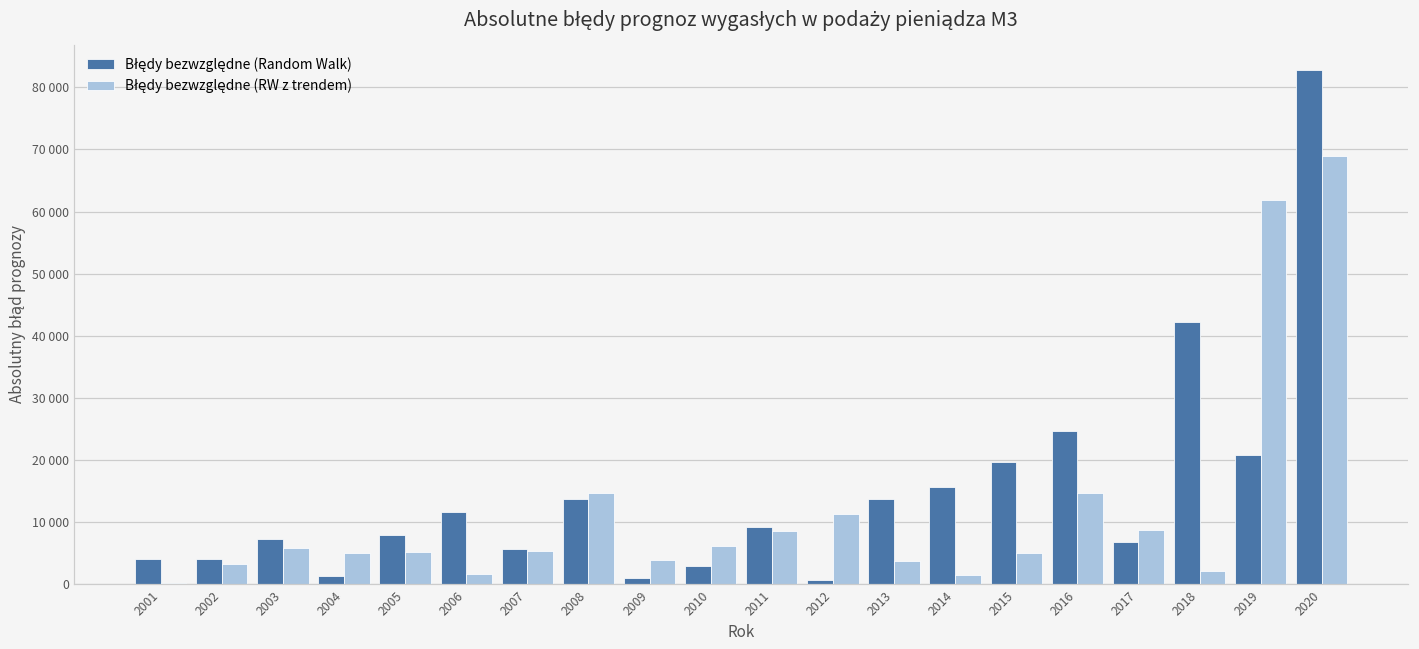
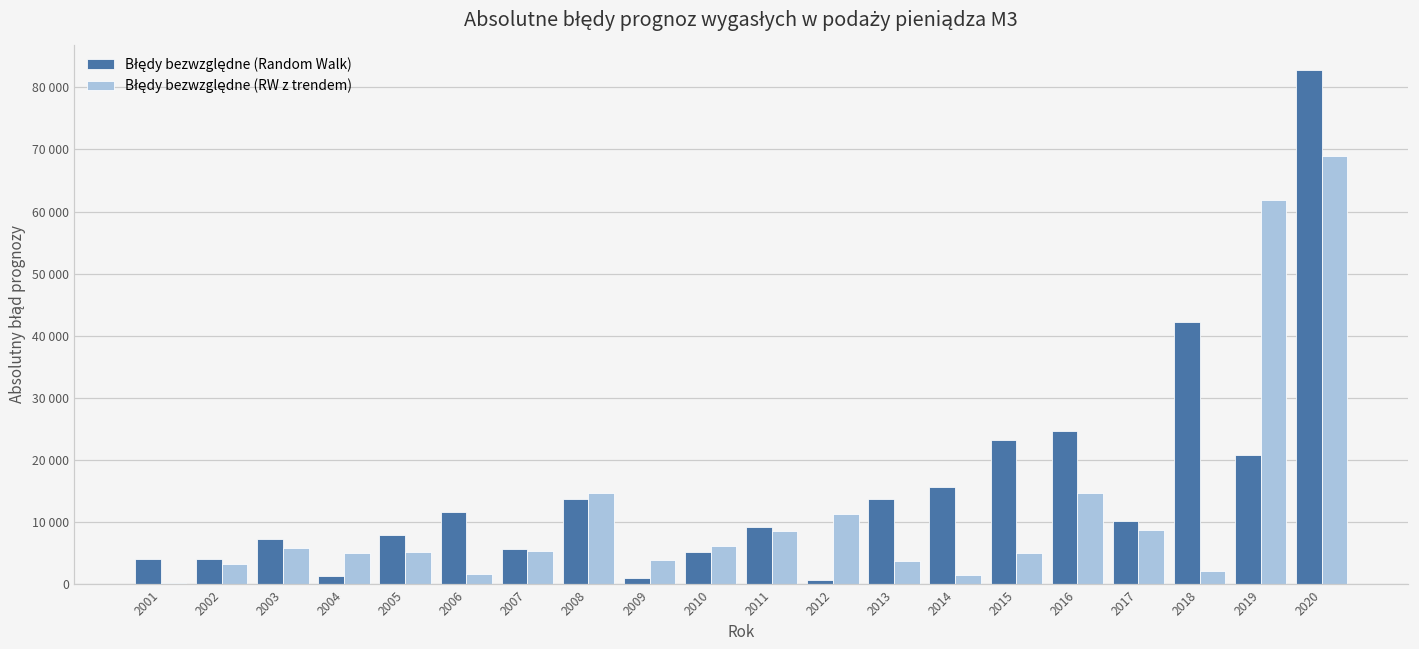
  {
    "Błędy bezwzględne (Random Walk)": {
      "2001": 4000,
      "2002": 4000,
      "2003": 7000,
      "2004": 1000,
      "2005": 8000,
      "2006": 12000,
      "2007": 6000,
      "2008": 14000,
      "2009": 1000,
-     "2010": 3000,
+     "2010": 5000,
      "2011": 9000,
      "2012": 1000,
      "2013": 14000,
      "2014": 16000,
-     "2015": 20000,
+     "2015": 23000,
      "2016": 25000,
-     "2017": 7000,
+     "2017": 10000,
      "2018": 42000,
      "2019": 21000,
      "2020": 83000
    },
    "Błędy bezwzględne (RW z trendem)": {
      "2002": 3000,
      "2003": 6000,
      "2004": 5000,
      "2005": 5000,
      "2006": 2000,
      "2007": 5000,
      "2008": 15000,
      "2009": 4000,
      "2010": 6000,
      "2011": 9000,
      "2012": 11000,
      "2013": 4000,
      "2014": 1000,
      "2015": 5000,
      "2016": 15000,
      "2017": 9000,
      "2018": 2000,
      "2019": 62000,
      "2020": 69000
    }
  }
